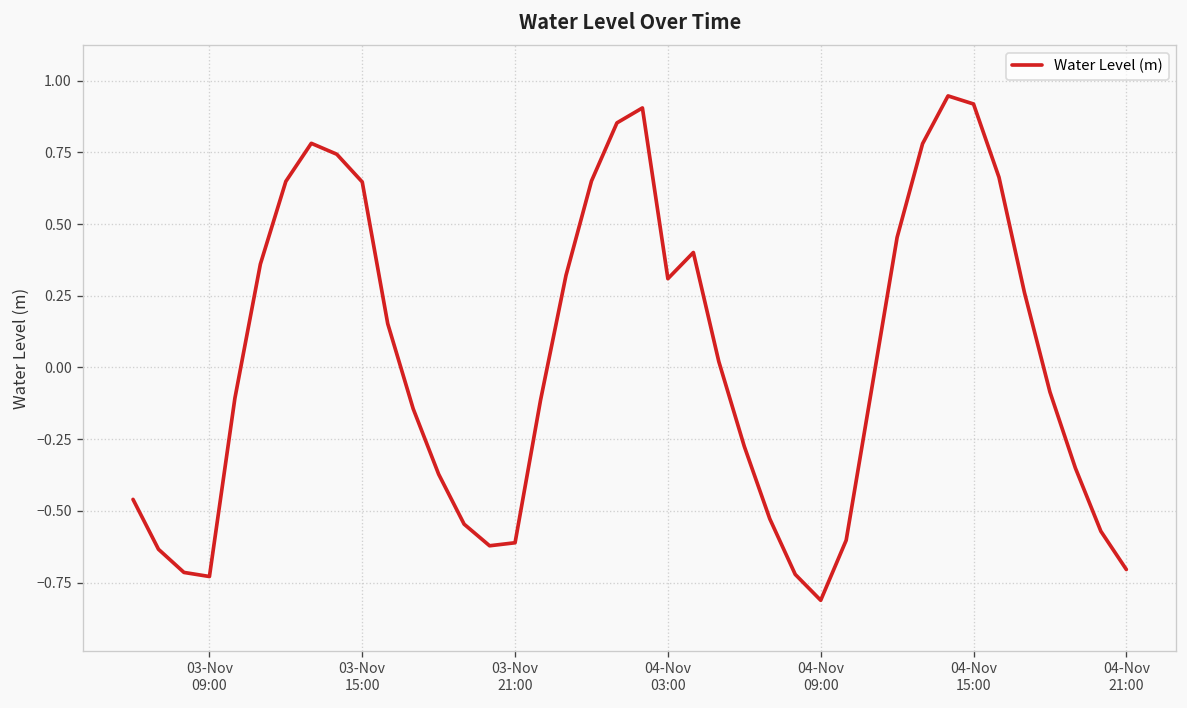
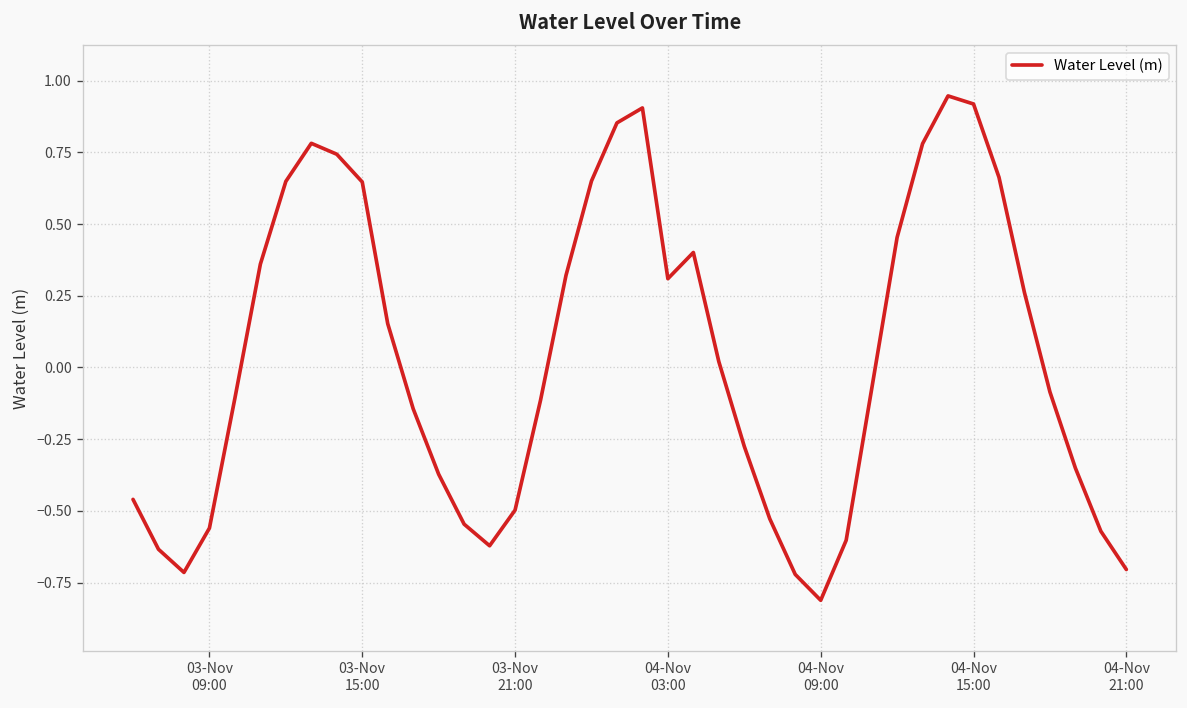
  {
-   "03-Nov 09:00": -0.73,
+   "03-Nov 09:00": -0.56,
    "03-Nov 15:00": 0.65,
-   "03-Nov 21:00": -0.61,
+   "03-Nov 21:00": -0.50,
    "04-Nov 03:00": 0.31,
    "04-Nov 09:00": -0.81,
    "04-Nov 15:00": 0.92,
    "04-Nov 21:00": -0.70
  }
